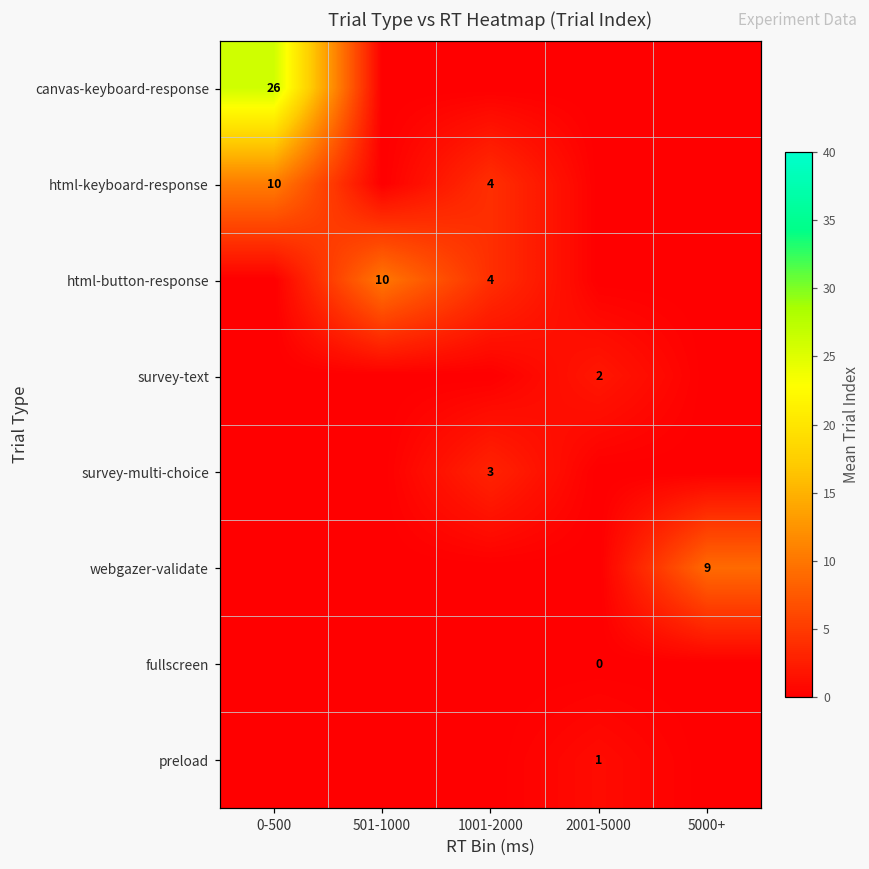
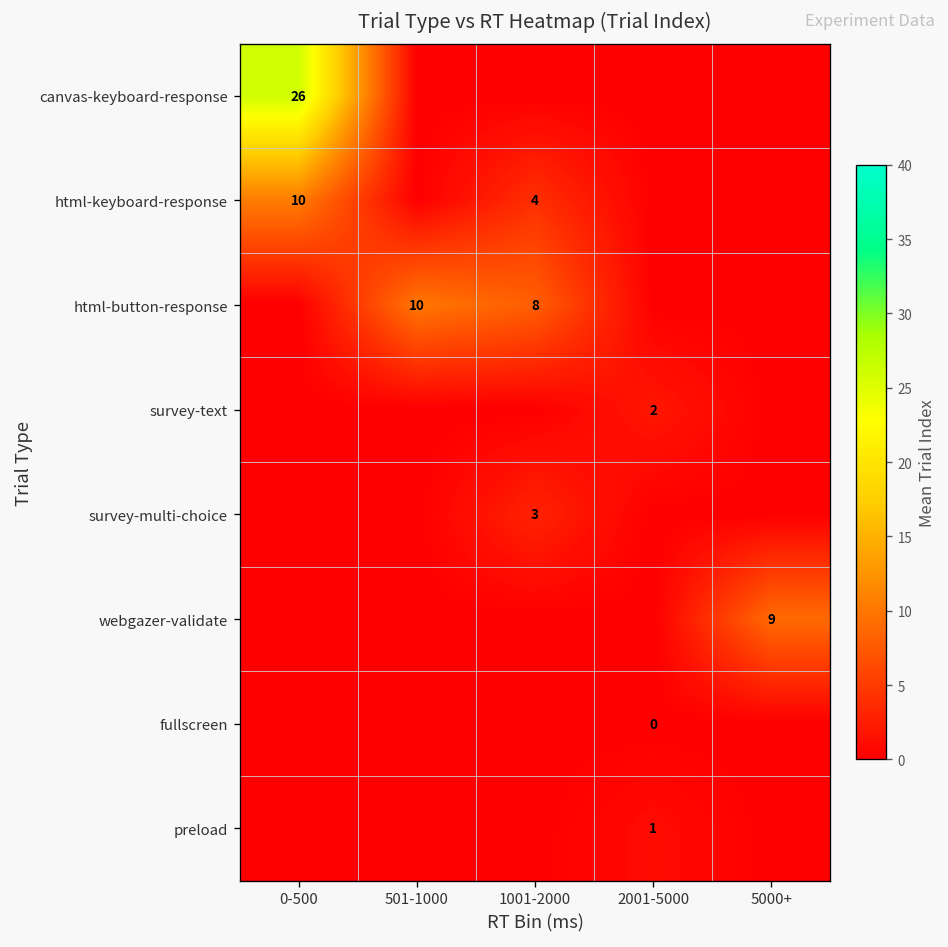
  {
    "canvas-keyboard-response": {
      "0-500": 26
    },
    "html-keyboard-response": {
      "0-500": 10,
      "1001-2000": 4
    },
    "html-button-response": {
      "501-1000": 10,
-     "1001-2000": 4
+     "1001-2000": 8
    },
    "survey-text": {
      "2001-5000": 2
    },
    "survey-multi-choice": {
      "1001-2000": 3
    },
    "webgazer-validate": {
      "5000+": 9
    },
    "fullscreen": {
      "2001-5000": 0
    },
    "preload": {
      "2001-5000": 1
    }
  }
